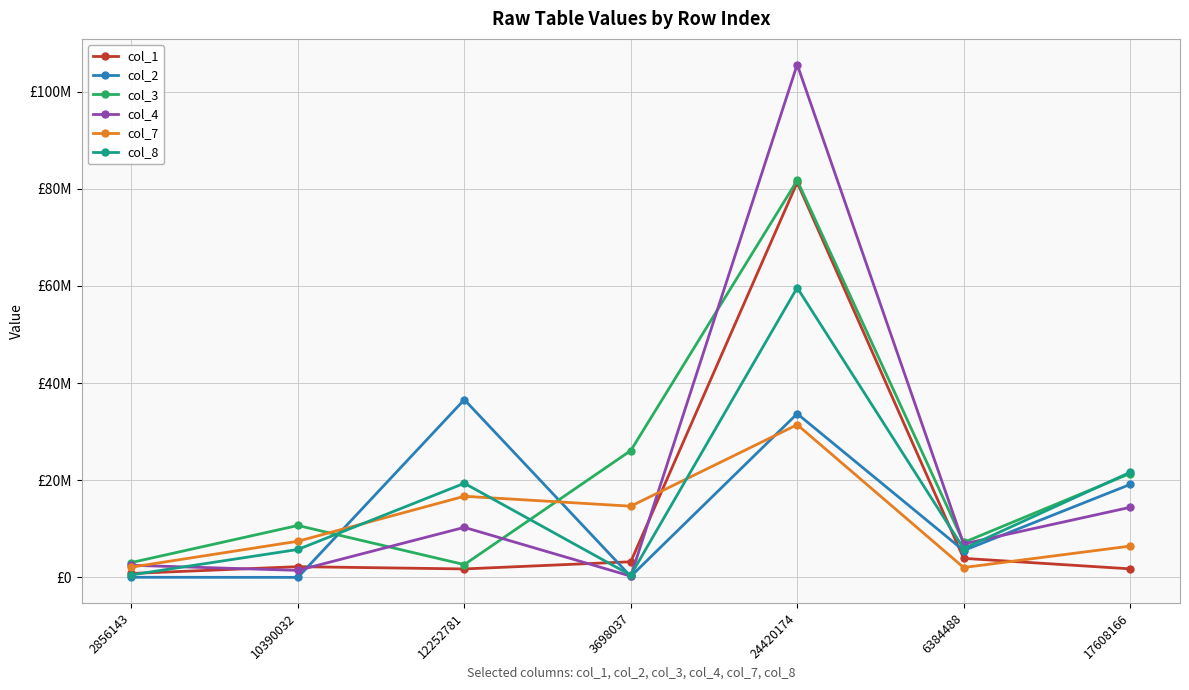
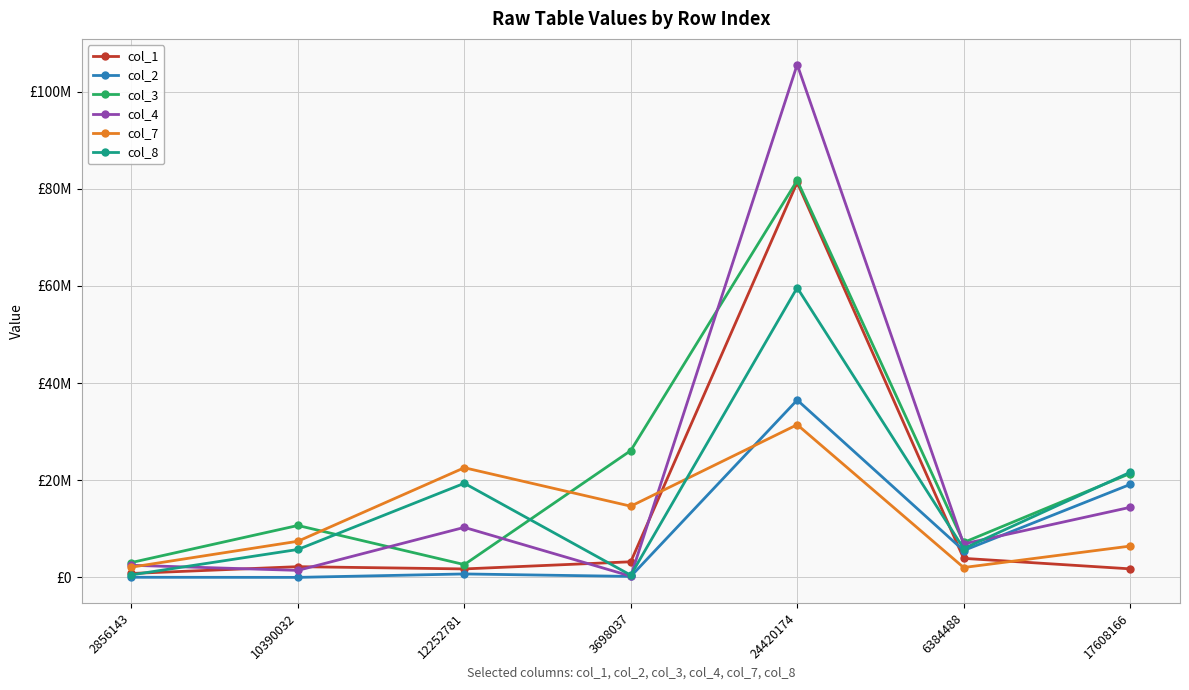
  {
    "col_1": {
      "10390032": "£2000000",
      "12252781": "£2000000",
      "3698037": "£3000000",
      "6384488": "£4000000",
      "17608166": "£2000000"
    },
    "col_2": {
      "10390032": "£0",
-     "12252781": "£37000000",
-     "24420174": "£34000000",
+     "12252781": "£1000000",
+     "24420174": "£37000000",
      "17608166": "£19000000"
    },
    "col_4": {
      "10390032": "£1000000",
      "12252781": "£10000000",
      "24420174": "£106000000",
      "17608166": "£14000000"
    },
    "col_7": {
      "10390032": "£7000000",
-     "12252781": "£17000000",
+     "12252781": "£23000000",
      "3698037": "£15000000",
      "24420174": "£31000000",
      "6384488": "£2000000",
      "17608166": "£6000000"
    }
  }
